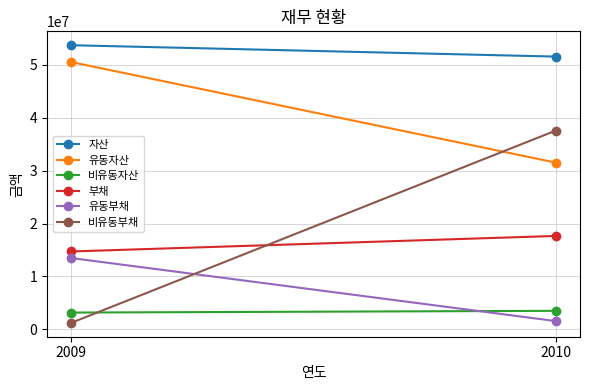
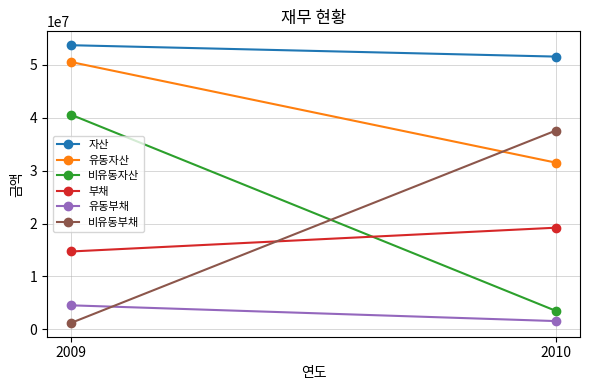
  {
    "자산": {
      "2009": 54000000,
      "2010": 52000000
    },
    "유동자산": {
      "2009": 50000000,
      "2010": 32000000
    },
    "비유동자산": {
-     "2009": 3000000,
+     "2009": 41000000,
      "2010": 4000000
    },
    "부채": {
      "2009": 15000000,
-     "2010": 18000000
+     "2010": 19000000
    },
    "유동부채": {
-     "2009": 13000000,
+     "2009": 5000000,
      "2010": 2000000
    },
    "비유동부채": {
      "2009": 1000000,
      "2010": 38000000
    }
  }
